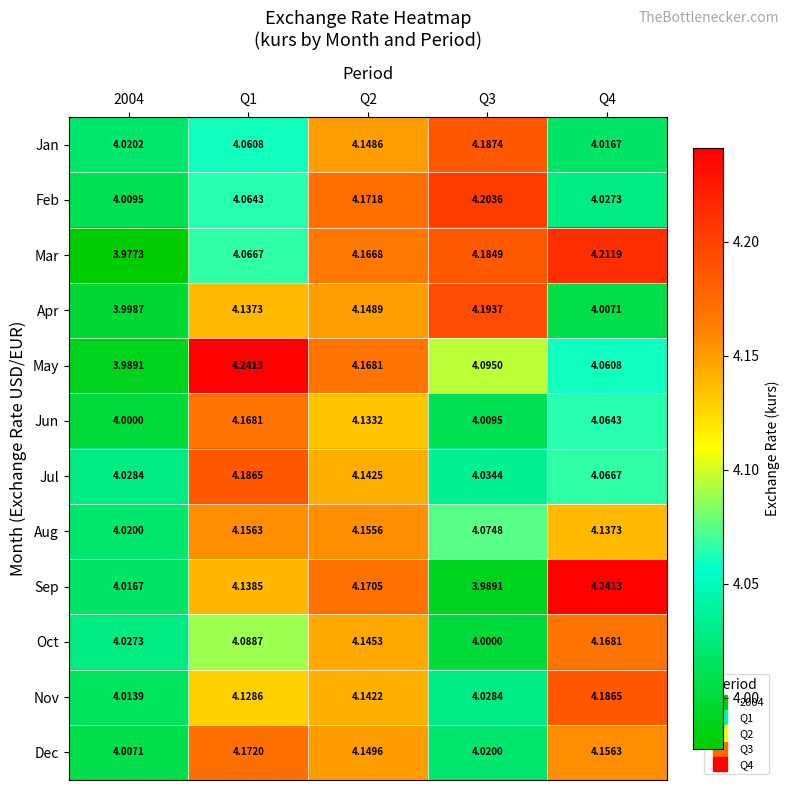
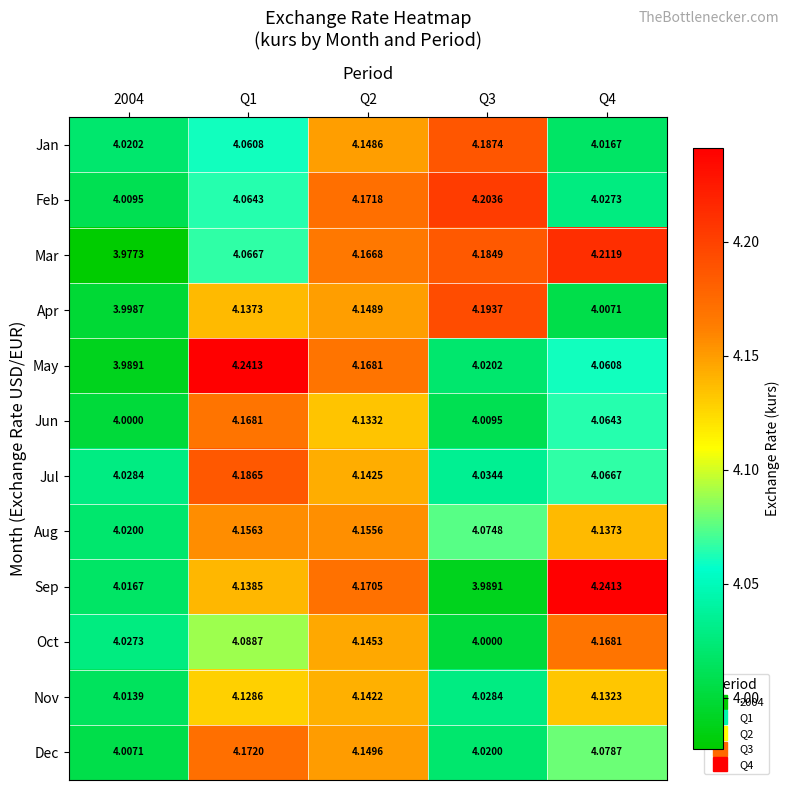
  {
    "Jan": {
      "2004": 4.0202,
      "Q1": 4.0608,
      "Q2": 4.1486,
      "Q3": 4.1874,
      "Q4": 4.0167
    },
    "Feb": {
      "2004": 4.0095,
      "Q1": 4.0643,
      "Q2": 4.1718,
      "Q3": 4.2036,
      "Q4": 4.0273
    },
    "Mar": {
      "2004": 3.9773,
      "Q1": 4.0667,
      "Q2": 4.1668,
      "Q3": 4.1849,
      "Q4": 4.2119
    },
    "Apr": {
      "2004": 3.9987,
      "Q1": 4.1373,
      "Q2": 4.1489,
      "Q3": 4.1937,
      "Q4": 4.0071
    },
    "May": {
      "2004": 3.9891,
      "Q1": 4.2413,
      "Q2": 4.1681,
-     "Q3": 4.0950,
+     "Q3": 4.0202,
      "Q4": 4.0608
    },
    "Jun": {
      "2004": 4.0000,
      "Q1": 4.1681,
      "Q2": 4.1332,
      "Q3": 4.0095,
      "Q4": 4.0643
    },
    "Jul": {
      "2004": 4.0284,
      "Q1": 4.1865,
      "Q2": 4.1425,
      "Q3": 4.0344,
      "Q4": 4.0667
    },
    "Aug": {
      "2004": 4.0200,
      "Q1": 4.1563,
      "Q2": 4.1556,
      "Q3": 4.0748,
      "Q4": 4.1373
    },
    "Sep": {
      "2004": 4.0167,
      "Q1": 4.1385,
      "Q2": 4.1705,
      "Q3": 3.9891,
      "Q4": 4.2413
    },
    "Oct": {
      "2004": 4.0273,
      "Q1": 4.0887,
      "Q2": 4.1453,
      "Q3": 4.0000,
      "Q4": 4.1681
    },
    "Nov": {
      "2004": 4.0139,
      "Q1": 4.1286,
      "Q2": 4.1422,
      "Q3": 4.0284,
-     "Q4": 4.1865
+     "Q4": 4.1323
    },
    "Dec": {
      "2004": 4.0071,
      "Q1": 4.1720,
      "Q2": 4.1496,
      "Q3": 4.0200,
-     "Q4": 4.1563
+     "Q4": 4.0787
    }
  }
